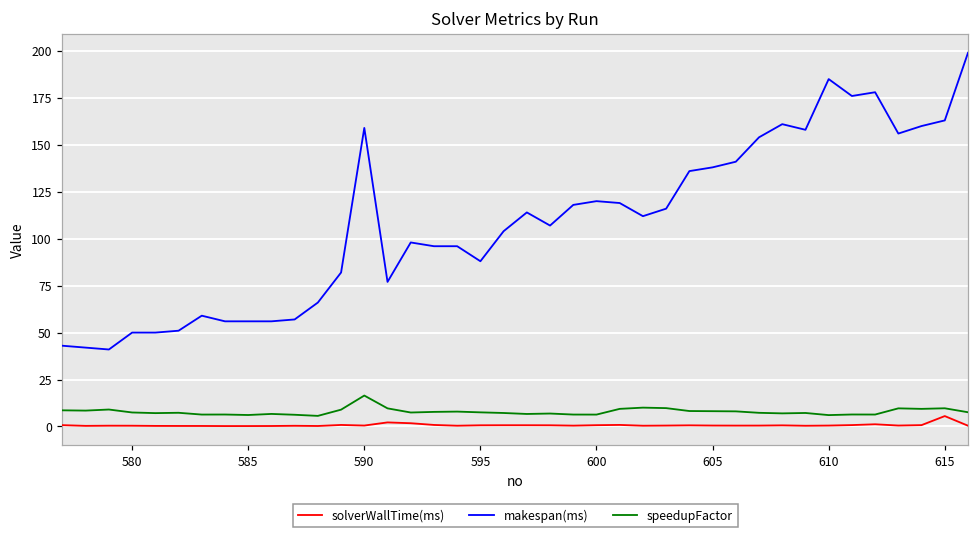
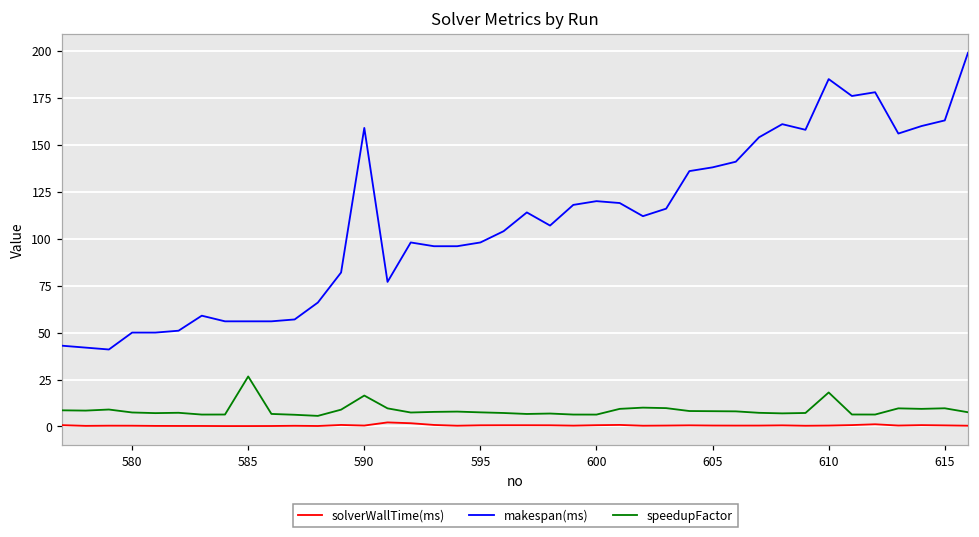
  {
    "solverWallTime(ms)": {
      "580": 0,
      "585": 0,
      "590": 0,
      "595": 1,
      "600": 1,
      "605": 0,
      "610": 0,
-     "615": 6
+     "615": 1
    },
    "makespan(ms)": {
      "580": 50,
      "585": 56,
      "590": 159,
-     "595": 88,
+     "595": 98,
      "600": 120,
      "605": 138,
      "610": 185,
      "615": 163
    },
    "speedupFactor": {
      "580": 7,
-     "585": 6,
+     "585": 27,
      "590": 16,
      "595": 8,
      "600": 6,
      "605": 8,
-     "610": 6,
+     "610": 18,
      "615": 10
    }
  }
